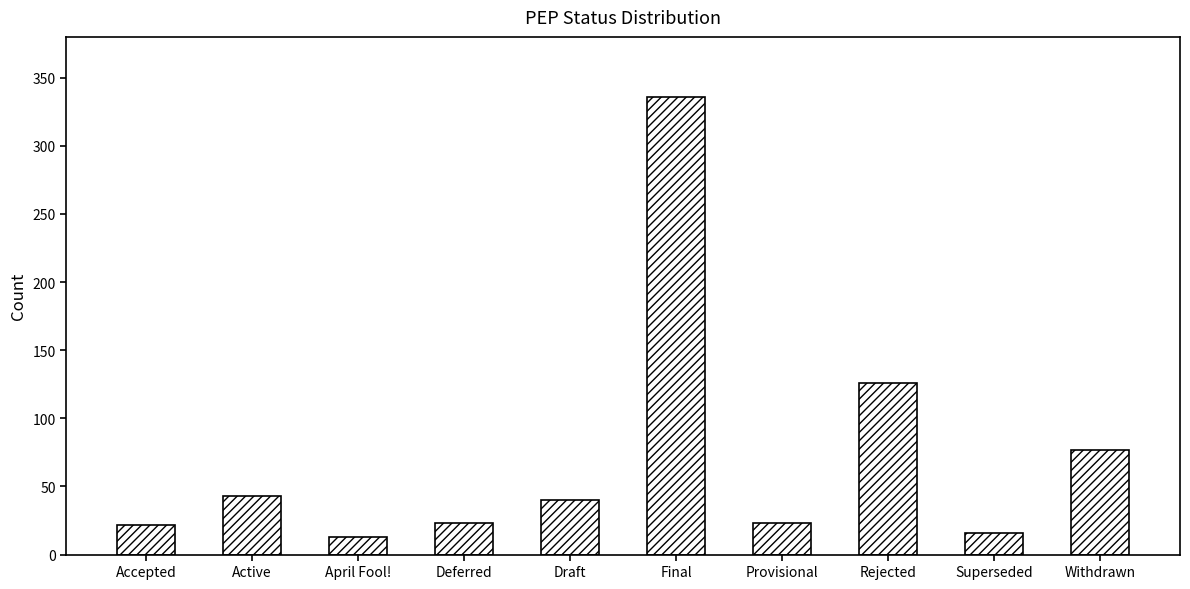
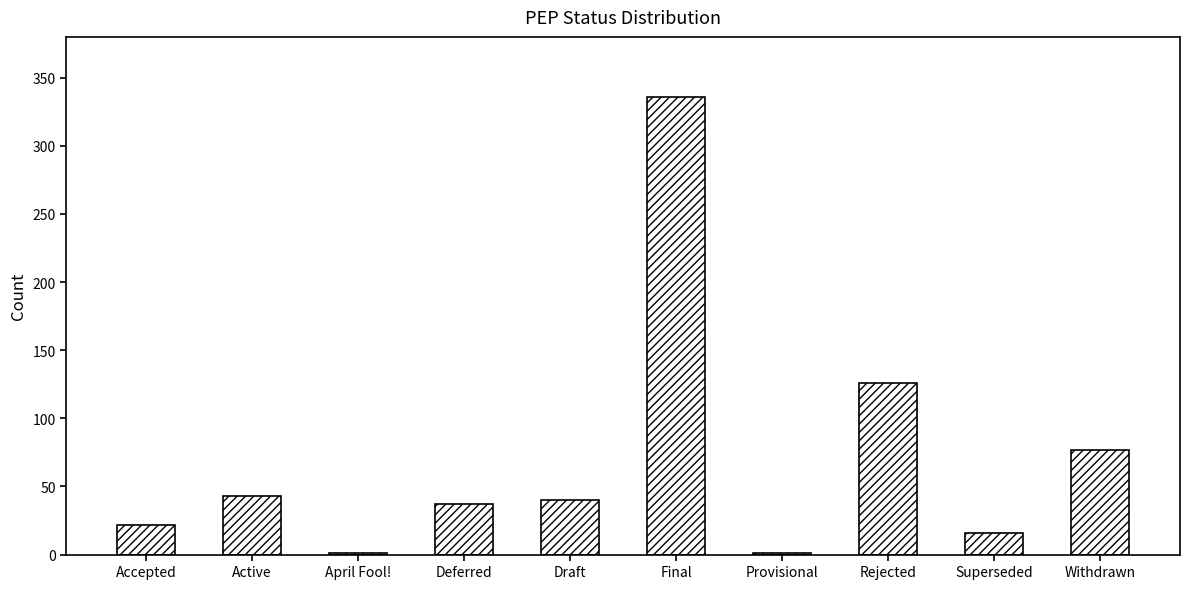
  {
    "Accepted": 22,
    "Active": 43,
-   "April Fool!": 13,
-   "Deferred": 23,
+   "April Fool!": 1,
+   "Deferred": 37,
    "Draft": 40,
    "Final": 336,
-   "Provisional": 23,
+   "Provisional": 1,
    "Rejected": 126,
    "Superseded": 16,
    "Withdrawn": 77
  }
